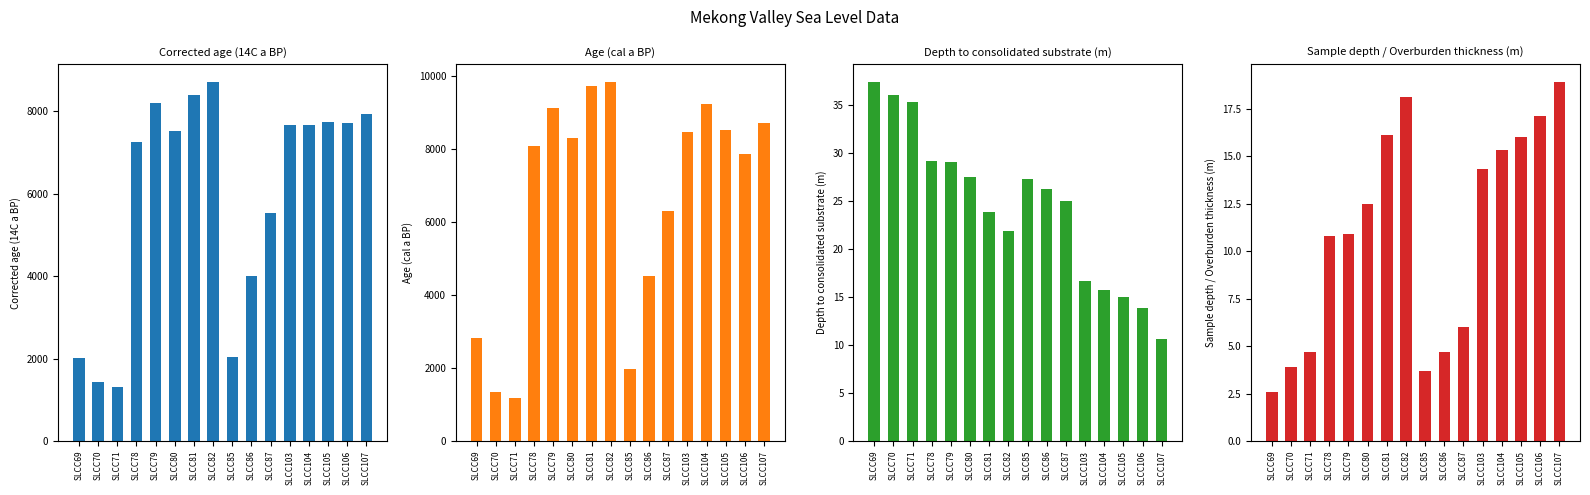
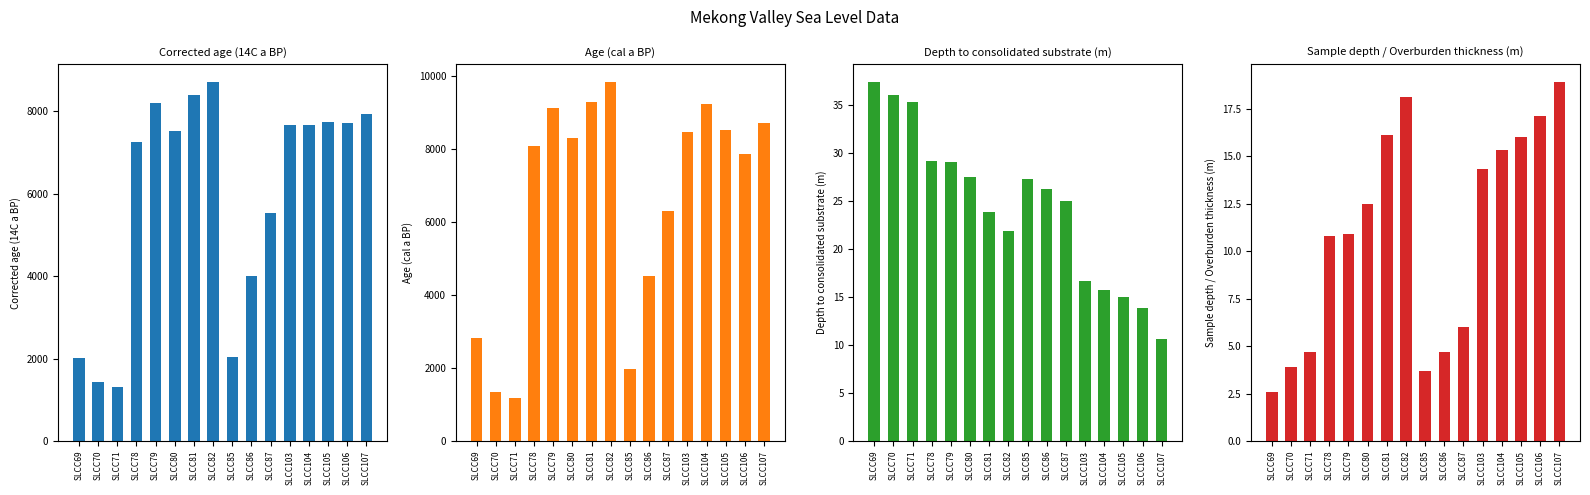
  {
    "Corrected age (14C a BP)": {
      "SLCC69": 2000,
      "SLCC70": 1400,
      "SLCC71": 1300,
      "SLCC78": 7300,
      "SLCC79": 8200,
      "SLCC80": 7500,
      "SLCC81": 8400,
      "SLCC82": 8700,
      "SLCC85": 2000,
      "SLCC86": 4000,
      "SLCC87": 5500,
      "SLCC103": 7700,
      "SLCC104": 7700,
      "SLCC105": 7700,
      "SLCC106": 7700,
      "SLCC107": 7900
    },
    "Age (cal a BP)": {
      "SLCC69": 2800,
      "SLCC70": 1300,
      "SLCC71": 1200,
      "SLCC78": 8100,
      "SLCC79": 9100,
      "SLCC80": 8300,
-     "SLCC81": 9700,
+     "SLCC81": 9300,
      "SLCC82": 9800,
      "SLCC85": 2000,
      "SLCC86": 4500,
      "SLCC87": 6300,
      "SLCC103": 8500,
      "SLCC104": 9200,
      "SLCC105": 8500,
      "SLCC106": 7900,
      "SLCC107": 8700
    },
    "Depth to consolidated substrate (m)": {
      "SLCC69": 37,
      "SLCC70": 36,
      "SLCC71": 35,
      "SLCC78": 29,
      "SLCC79": 29,
      "SLCC80": 28,
      "SLCC81": 24,
      "SLCC82": 22,
      "SLCC85": 27,
      "SLCC86": 26,
      "SLCC87": 25,
      "SLCC103": 17,
      "SLCC104": 16,
      "SLCC105": 15,
      "SLCC106": 14,
      "SLCC107": 11
    },
    "Sample depth / Overburden thickness (m)": {
      "SLCC69": 2.6,
      "SLCC70": 3.9,
      "SLCC71": 4.7,
      "SLCC78": 10.8,
      "SLCC79": 10.9,
      "SLCC80": 12.5,
      "SLCC81": 16.1,
      "SLCC82": 18.1,
      "SLCC85": 3.7,
      "SLCC86": 4.7,
      "SLCC87": 6.0,
      "SLCC103": 14.3,
      "SLCC104": 15.3,
      "SLCC105": 16.0,
      "SLCC106": 17.1,
      "SLCC107": 18.9
    }
  }
